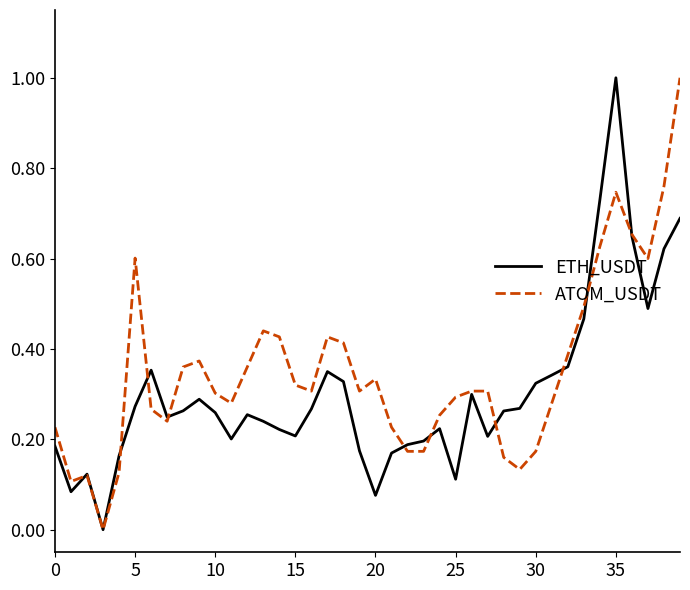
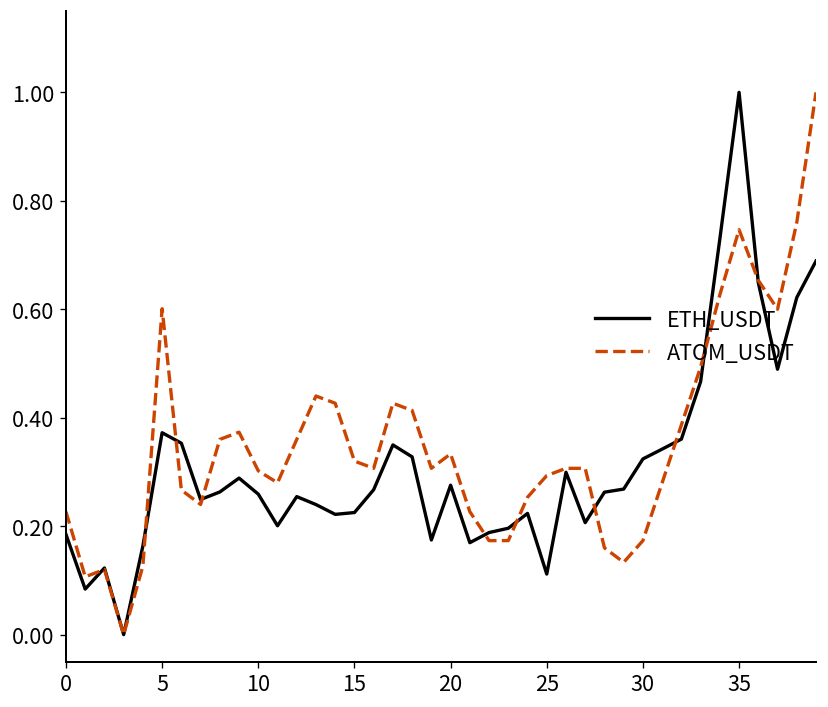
  {
    "ETH_USDT": {
      "0": 0.18,
-     "5": 0.27,
+     "5": 0.37,
      "10": 0.26,
-     "15": 0.21,
-     "20": 0.08,
+     "15": 0.23,
+     "20": 0.28,
      "25": 0.11,
      "30": 0.32,
      "35": 1.00
    },
    "ATOM_USDT": {
      "0": 0.23,
      "5": 0.60,
      "10": 0.30,
      "15": 0.32,
      "20": 0.33,
      "25": 0.29,
      "30": 0.17,
      "35": 0.75
    }
  }
